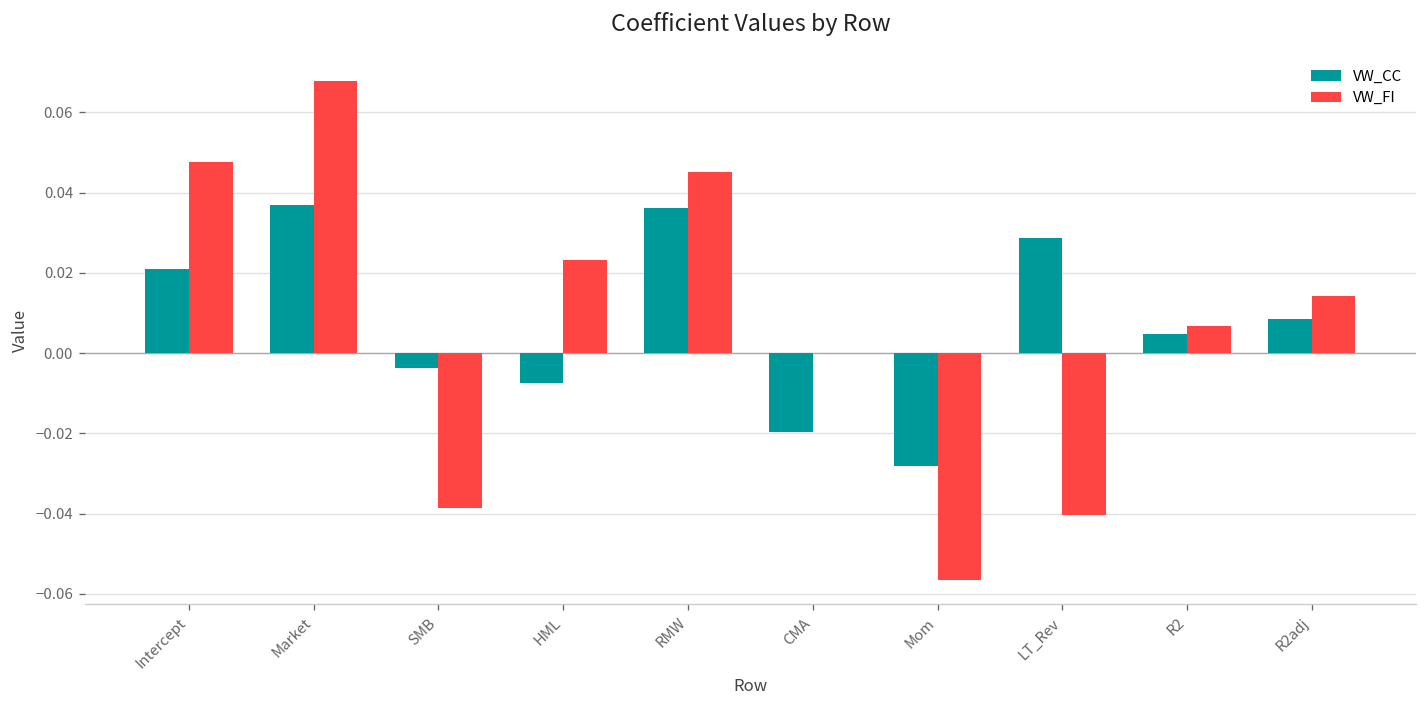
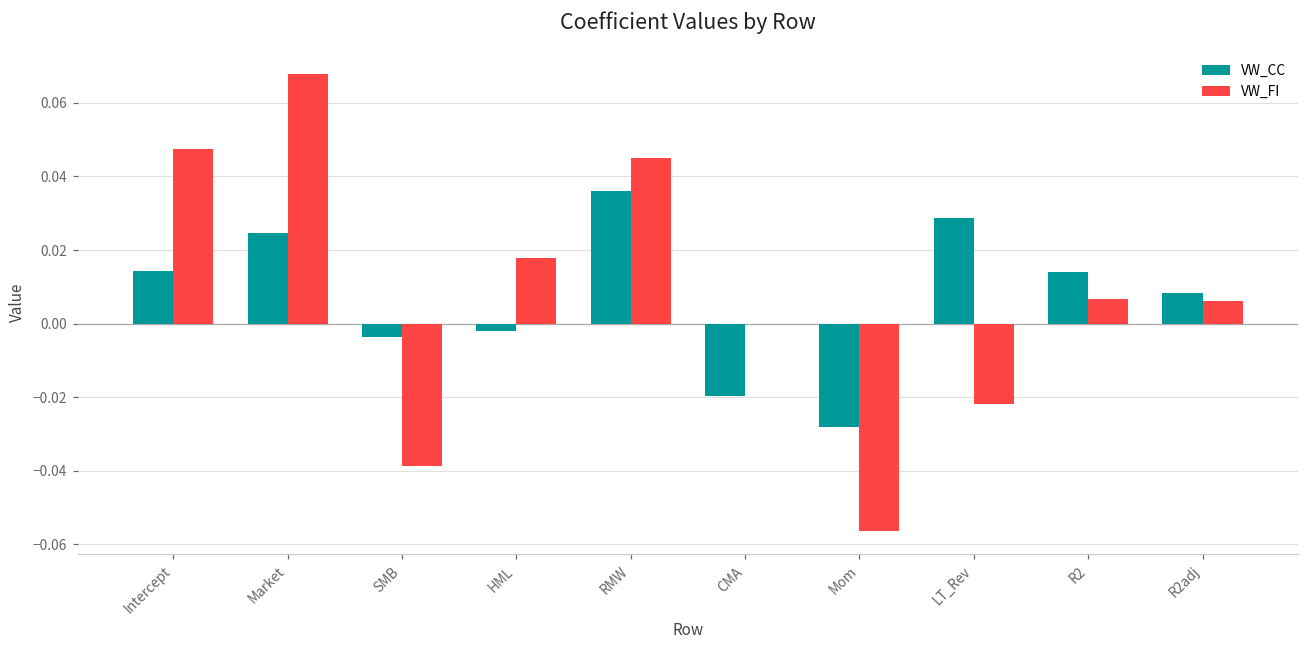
  {
    "VW_CC": {
-     "Intercept": 0.021,
-     "Market": 0.037,
+     "Intercept": 0.014,
+     "Market": 0.025,
      "SMB": -0.004,
-     "HML": -0.007,
+     "HML": -0.002,
      "RMW": 0.036,
      "CMA": -0.020,
      "Mom": -0.028,
      "LT_Rev": 0.029,
-     "R2": 0.005,
+     "R2": 0.014,
      "R2adj": 0.008
    },
    "VW_FI": {
      "Intercept": 0.048,
      "Market": 0.068,
      "SMB": -0.039,
-     "HML": 0.023,
+     "HML": 0.018,
      "RMW": 0.045,
      "Mom": -0.056,
-     "LT_Rev": -0.040,
+     "LT_Rev": -0.022,
      "R2": 0.007,
-     "R2adj": 0.014
+     "R2adj": 0.006
    }
  }
